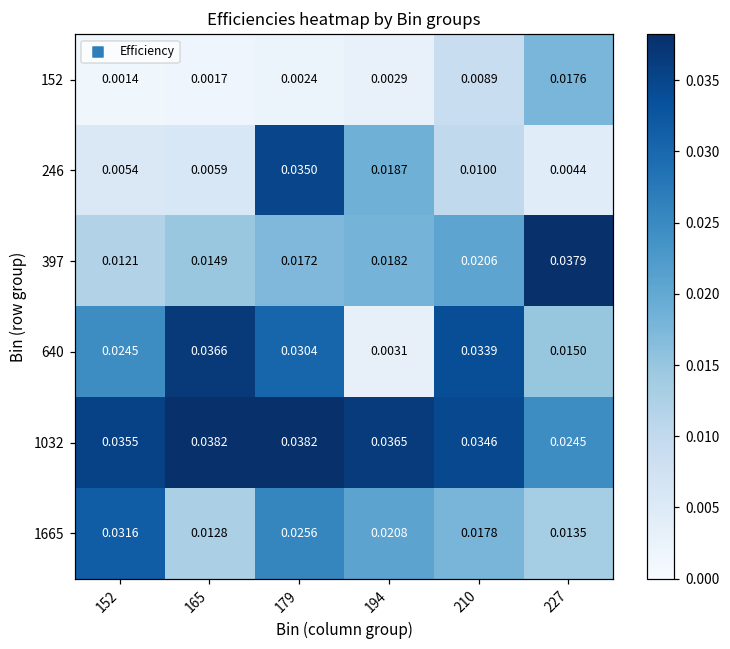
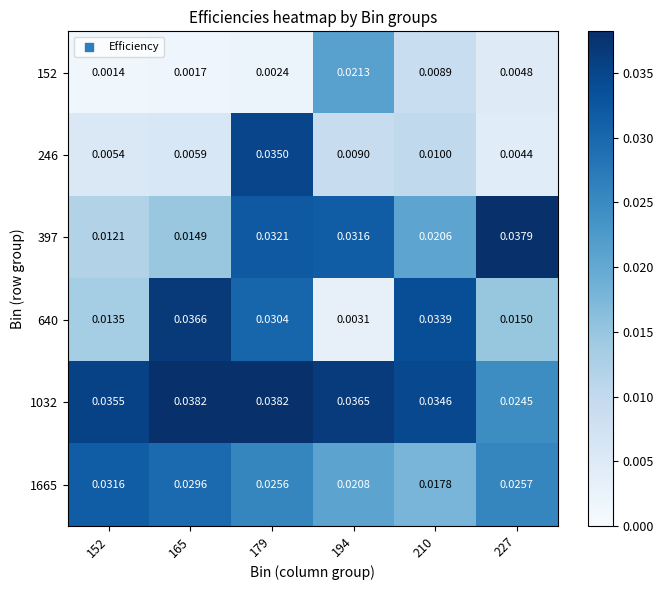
  {
    "152": {
      "152": 0.0014,
      "165": 0.0017,
      "179": 0.0024,
-     "194": 0.0029,
+     "194": 0.0213,
      "210": 0.0089,
-     "227": 0.0176
+     "227": 0.0048
    },
    "246": {
      "152": 0.0054,
      "165": 0.0059,
      "179": 0.0350,
-     "194": 0.0187,
+     "194": 0.0090,
      "210": 0.0100,
      "227": 0.0044
    },
    "397": {
      "152": 0.0121,
      "165": 0.0149,
-     "179": 0.0172,
-     "194": 0.0182,
+     "179": 0.0321,
+     "194": 0.0316,
      "210": 0.0206,
      "227": 0.0379
    },
    "640": {
-     "152": 0.0245,
+     "152": 0.0135,
      "165": 0.0366,
      "179": 0.0304,
      "194": 0.0031,
      "210": 0.0339,
      "227": 0.0150
    },
    "1032": {
      "152": 0.0355,
      "165": 0.0382,
      "179": 0.0382,
      "194": 0.0365,
      "210": 0.0346,
      "227": 0.0245
    },
    "1665": {
      "152": 0.0316,
-     "165": 0.0128,
+     "165": 0.0296,
      "179": 0.0256,
      "194": 0.0208,
      "210": 0.0178,
-     "227": 0.0135
+     "227": 0.0257
    }
  }
